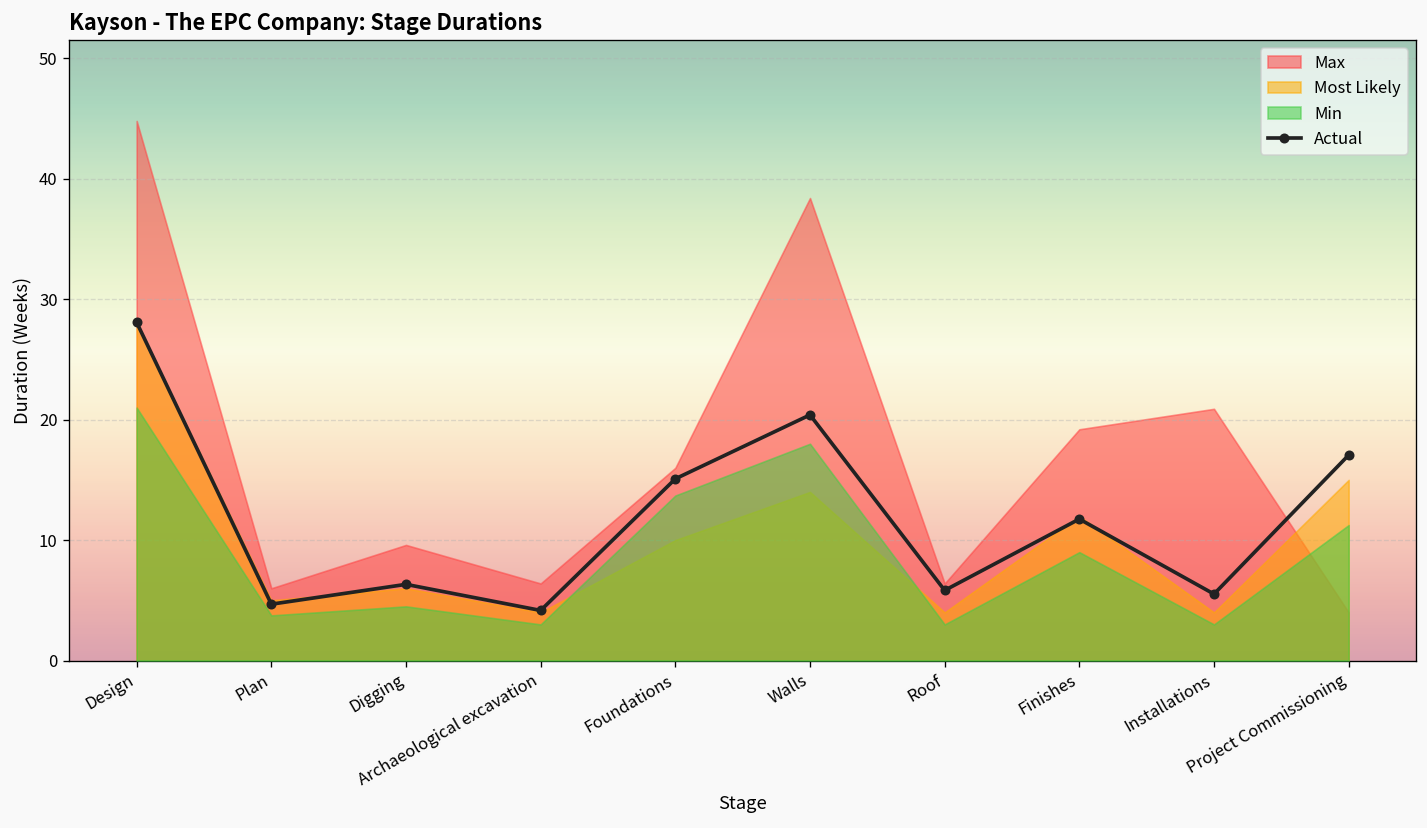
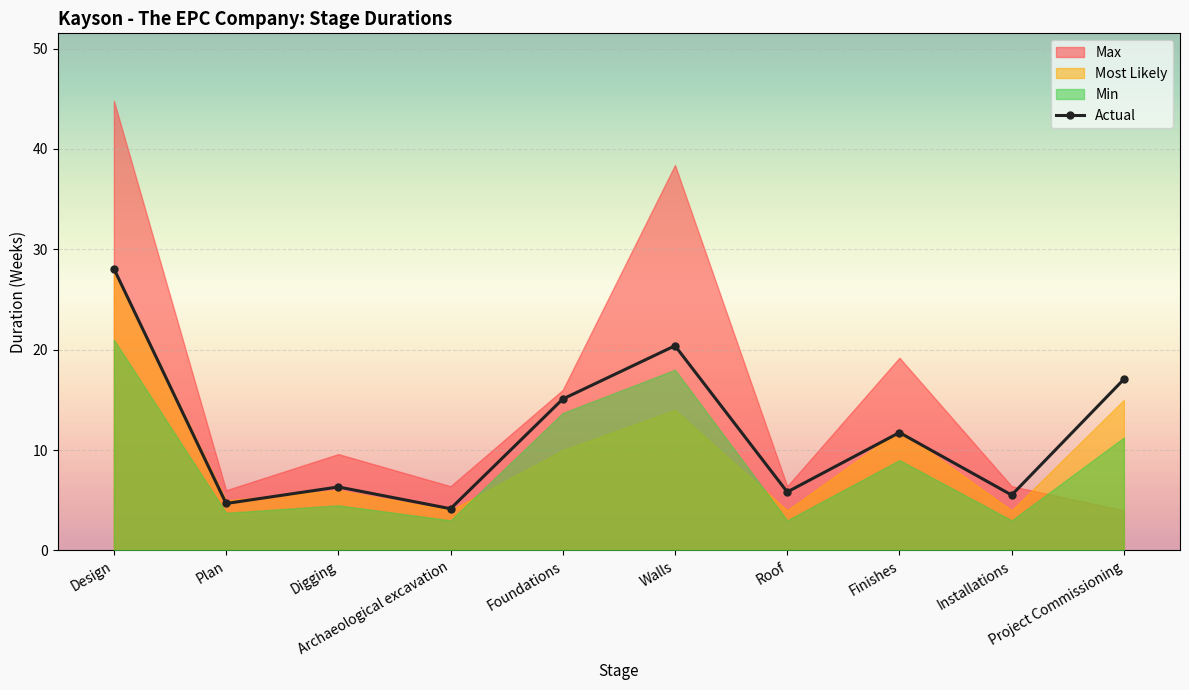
  {
    "Max": {
      "Design": 44.8,
      "Plan": 6.0,
      "Digging": 9.6,
      "Archaeological excavation": 6.4,
      "Foundations": 16.0,
      "Walls": 38.4,
      "Roof": 6.4,
      "Finishes": 19.2,
-     "Installations": 20.9,
+     "Installations": 6.4,
      "Project Commissioning": 4.0
    },
    "Actual": {
      "Plan": 4.7,
      "Digging": 6.3,
      "Foundations": 15.1,
      "Walls": 20.4,
      "Roof": 5.8,
      "Installations": 5.5,
      "Project Commissioning": 17.1
    },
    "Most Likely": {
      "Plan": 5.0,
      "Digging": 6.0,
      "Foundations": 10.0,
      "Walls": 14.0,
      "Roof": 4.0,
      "Installations": 4.0,
      "Project Commissioning": 15.0
    },
    "Min": {
      "Design": 21.0,
      "Plan": 3.8,
      "Digging": 4.5,
      "Archaeological excavation": 3.0,
      "Foundations": 13.7,
      "Walls": 18.0,
      "Roof": 3.0,
      "Finishes": 9.0,
      "Installations": 3.0,
      "Project Commissioning": 11.3
    }
  }
